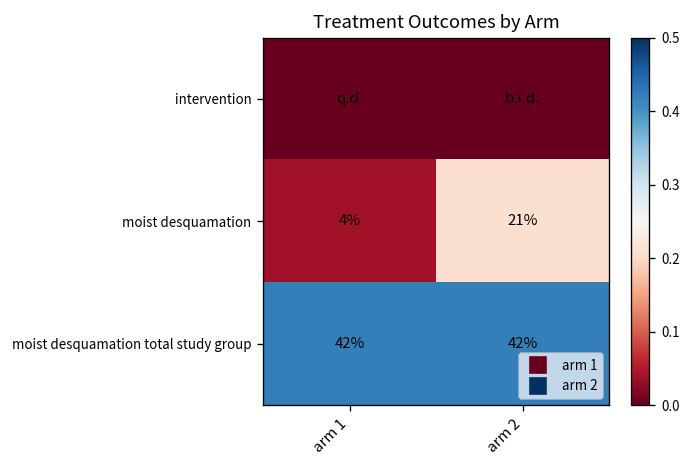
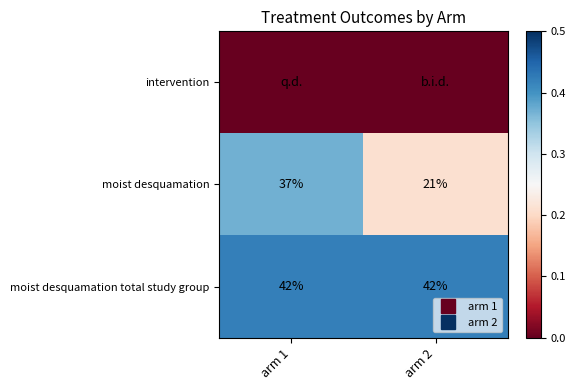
  {
    "moist desquamation": {
-     "arm 1": "4%",
+     "arm 1": "37%",
      "arm 2": "21%"
    },
    "moist desquamation total study group": {
      "arm 1": "42%",
      "arm 2": "42%"
    }
  }
